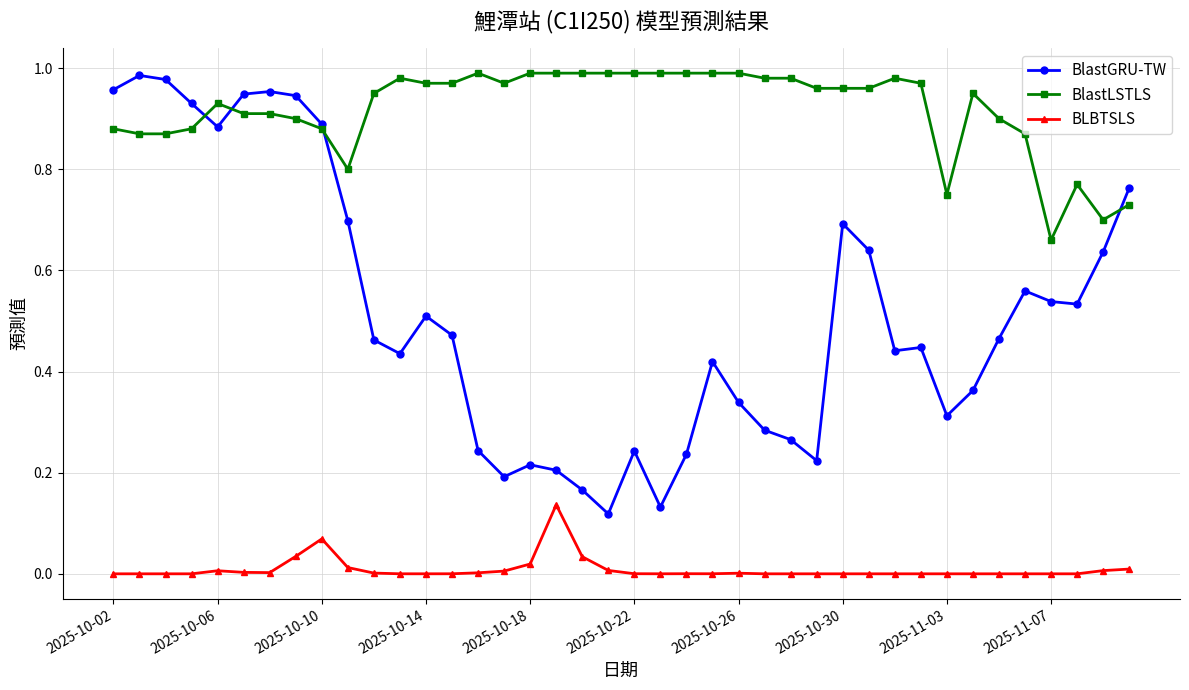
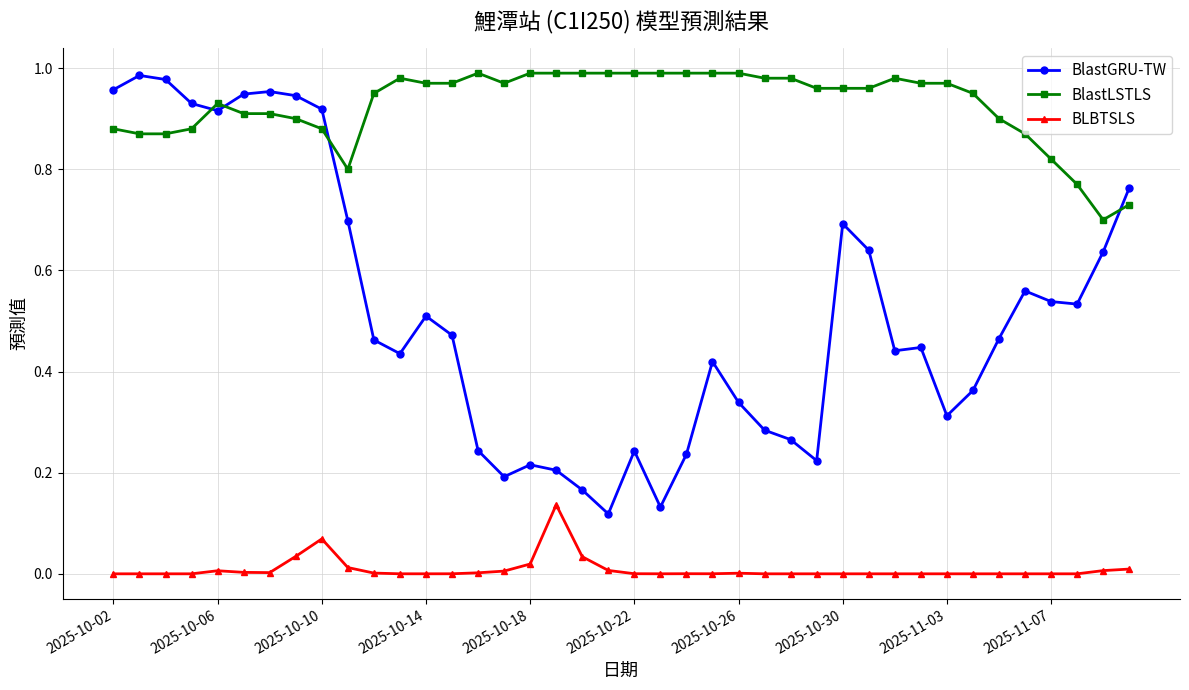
  {
    "BlastGRU-TW": {
      "2025-10-02": 0.96,
-     "2025-10-06": 0.88,
-     "2025-10-10": 0.89,
+     "2025-10-06": 0.92,
+     "2025-10-10": 0.92,
      "2025-10-14": 0.51,
      "2025-10-18": 0.22,
      "2025-10-22": 0.24,
      "2025-10-26": 0.34,
      "2025-10-30": 0.69,
      "2025-11-03": 0.31,
      "2025-11-07": 0.54
    },
    "BlastLSTLS": {
      "2025-10-02": 0.88,
      "2025-10-06": 0.93,
      "2025-10-10": 0.88,
      "2025-10-14": 0.97,
      "2025-10-18": 0.99,
      "2025-10-22": 0.99,
      "2025-10-26": 0.99,
      "2025-10-30": 0.96,
-     "2025-11-03": 0.75,
-     "2025-11-07": 0.66
+     "2025-11-03": 0.97,
+     "2025-11-07": 0.82
    },
    "BLBTSLS": {
      "2025-10-02": 0.00,
      "2025-10-06": 0.01,
      "2025-10-10": 0.07,
      "2025-10-14": 0.00,
      "2025-10-18": 0.02,
      "2025-10-22": 0.00,
      "2025-10-26": 0.00,
      "2025-10-30": 0.00,
      "2025-11-03": 0.00,
      "2025-11-07": 0.00
    }
  }
